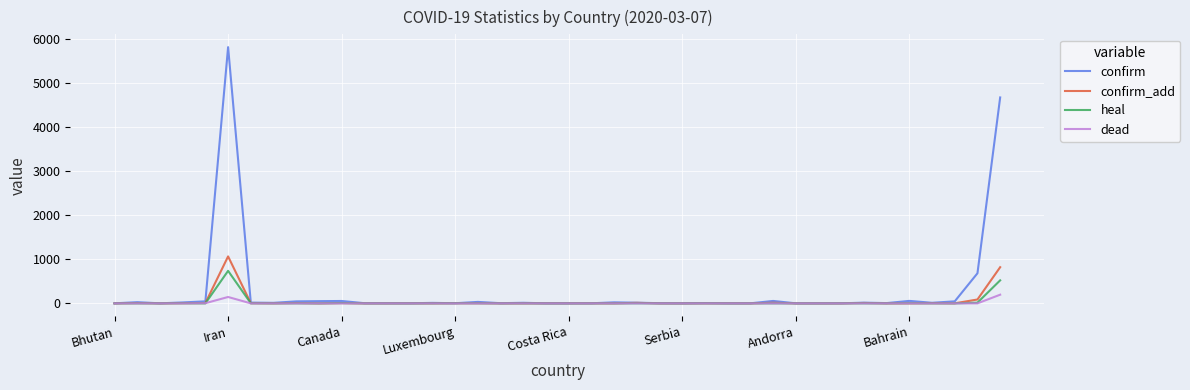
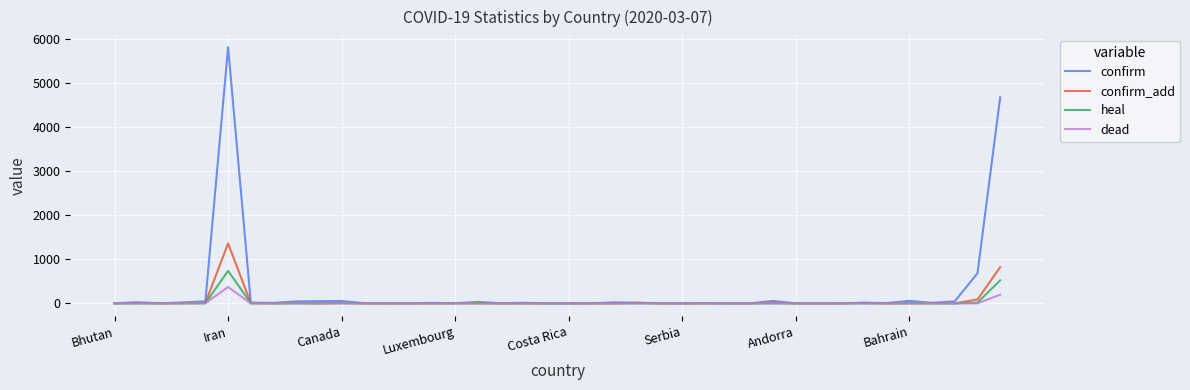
  {
    "confirm": {
      "Iran": 5800
    },
    "confirm_add": {
-     "Iran": 1100
+     "Iran": 1400
    },
    "heal": {
      "Iran": 700
    },
    "dead": {
-     "Iran": 100
+     "Iran": 400
    }
  }
